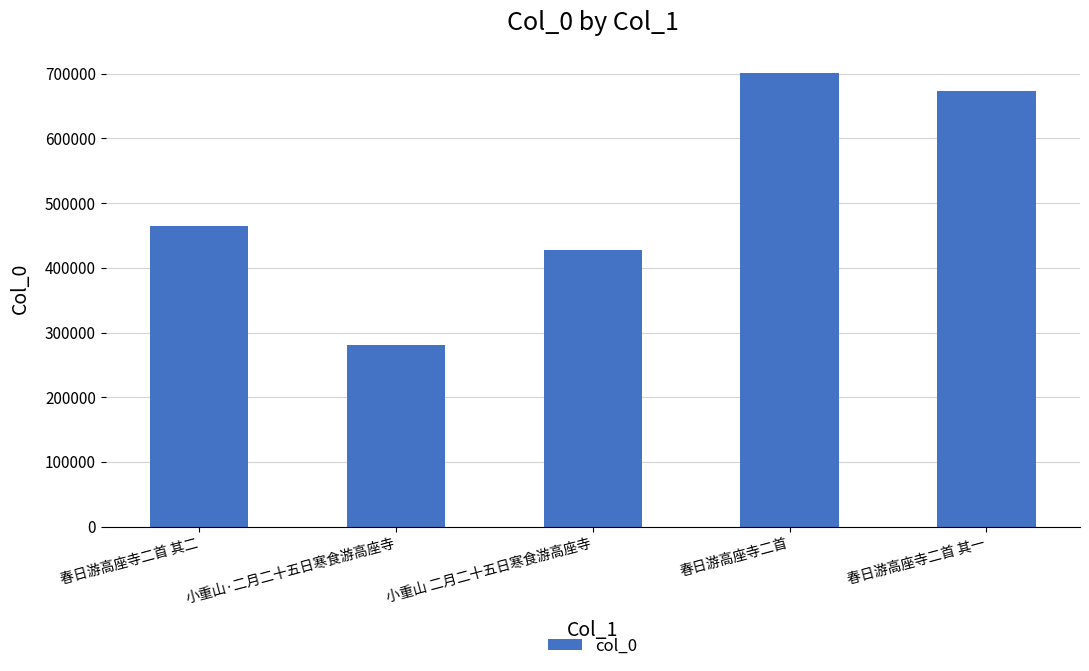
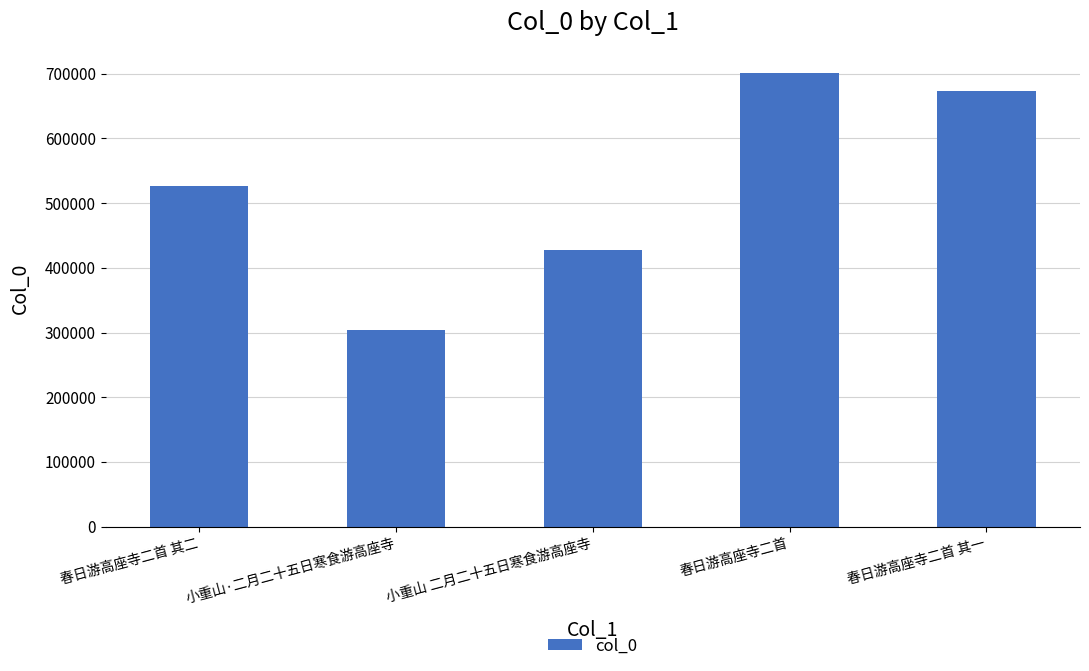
  {
-   "春日游高座寺二首 其二": 460000,
-   "小重山·二月二十五日寒食游高座寺": 280000,
+   "春日游高座寺二首 其二": 530000,
+   "小重山·二月二十五日寒食游高座寺": 300000,
    "小重山 二月二十五日寒食游高座寺": 430000,
    "春日游高座寺二首": 700000,
    "春日游高座寺二首 其一": 670000
  }
